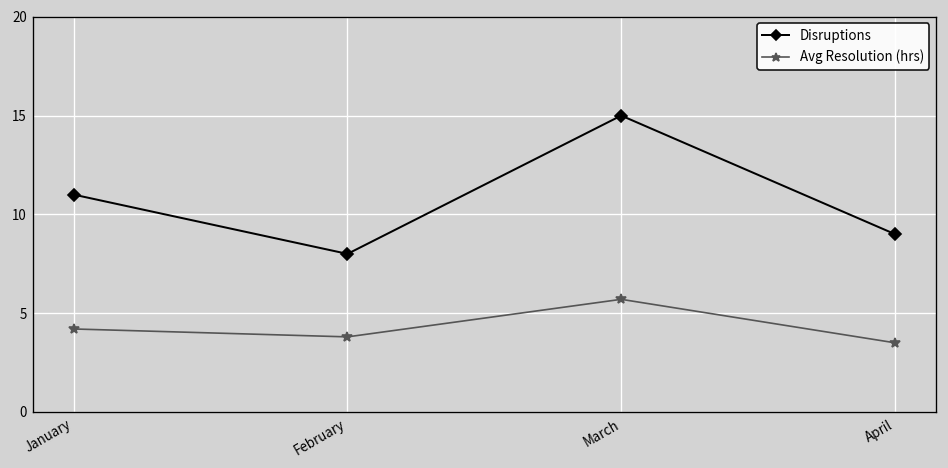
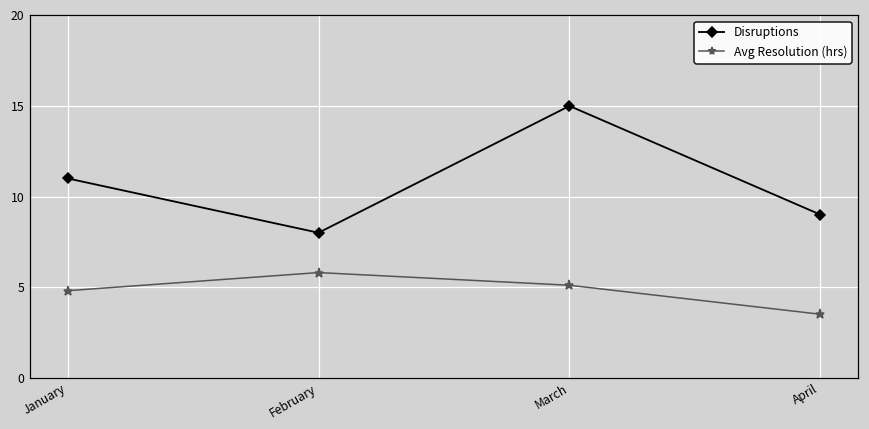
  {
    "Disruptions": {
      "January": 11.0,
      "February": 8.0,
      "March": 15.0,
      "April": 9.0
    },
    "Avg Resolution (hrs)": {
-     "January": 4.2,
-     "February": 3.8,
-     "March": 5.7,
+     "January": 4.8,
+     "February": 5.8,
+     "March": 5.1,
      "April": 3.5
    }
  }
